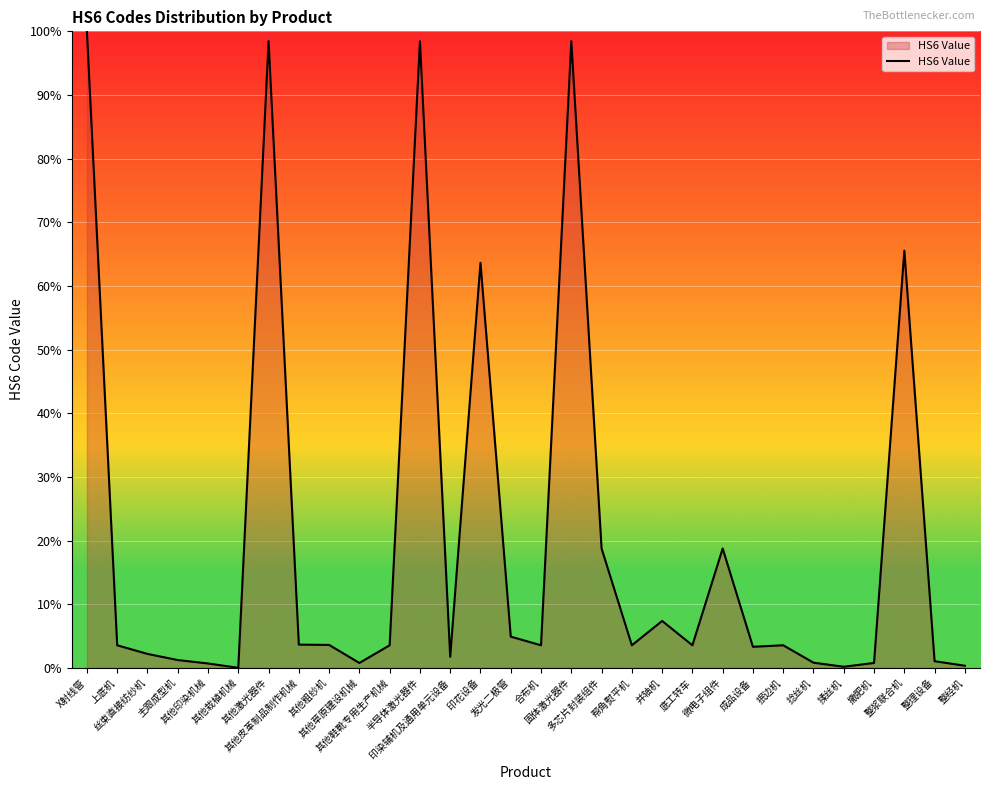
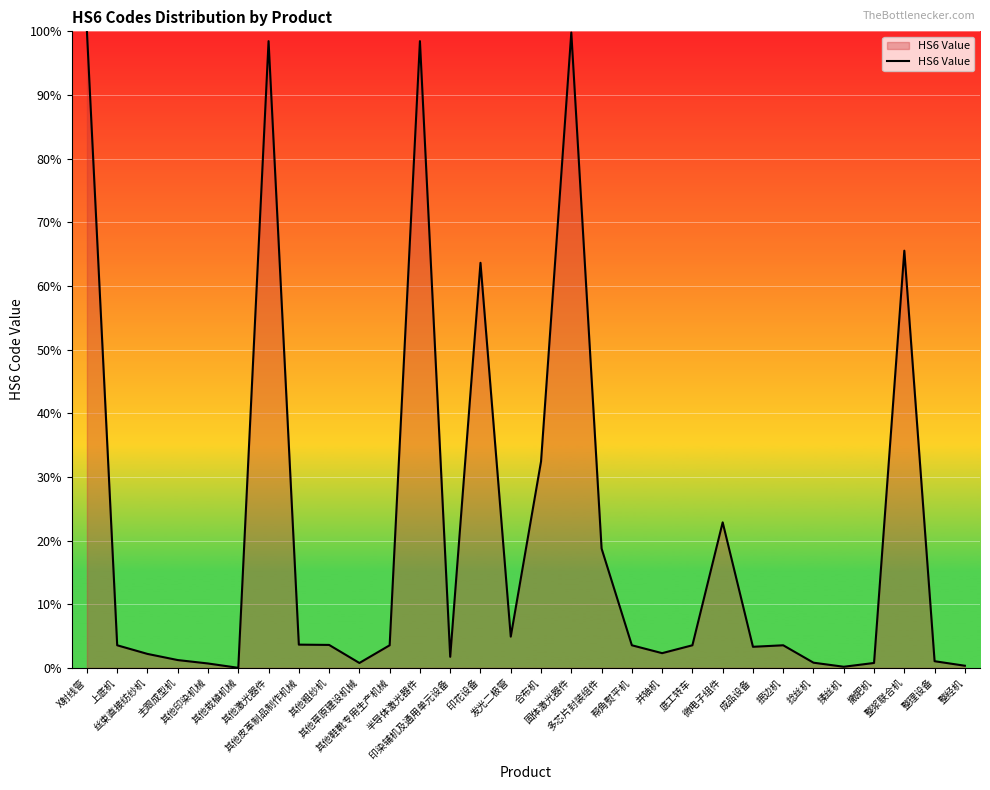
  {
    "X射线管": "100%",
    "上底机": "4%",
    "丝束直接纺纱机": "2%",
    "主跟成型机": "1%",
    "其他印染机械": "1%",
    "其他栽植机械": "0%",
    "其他激光器件": "98%",
    "其他皮革制品制作机械": "4%",
    "其他粗纱机": "4%",
    "其他草原建设机械": "1%",
    "其他鞋靴专用生产机械": "4%",
    "半导体激光器件": "98%",
    "印染辅机及通用单元设备": "2%",
    "印花设备": "64%",
    "发光二极管": "5%",
-   "合布机": "4%",
-   "固体激光器件": "98%",
+   "合布机": "32%",
+   "固体激光器件": "100%",
    "多芯片封装组件": "19%",
    "帮角熨平机": "4%",
-   "并轴机": "7%",
+   "并轴机": "2%",
    "底工转车": "4%",
-   "微电子组件": "19%",
+   "微电子组件": "23%",
    "成品设备": "3%",
    "抿边机": "4%",
    "捻丝机": "1%",
    "揉丝机": "0%",
    "撒肥机": "1%",
    "整浆联合机": "66%",
    "整理设备": "1%",
    "整经机": "0%"
  }
